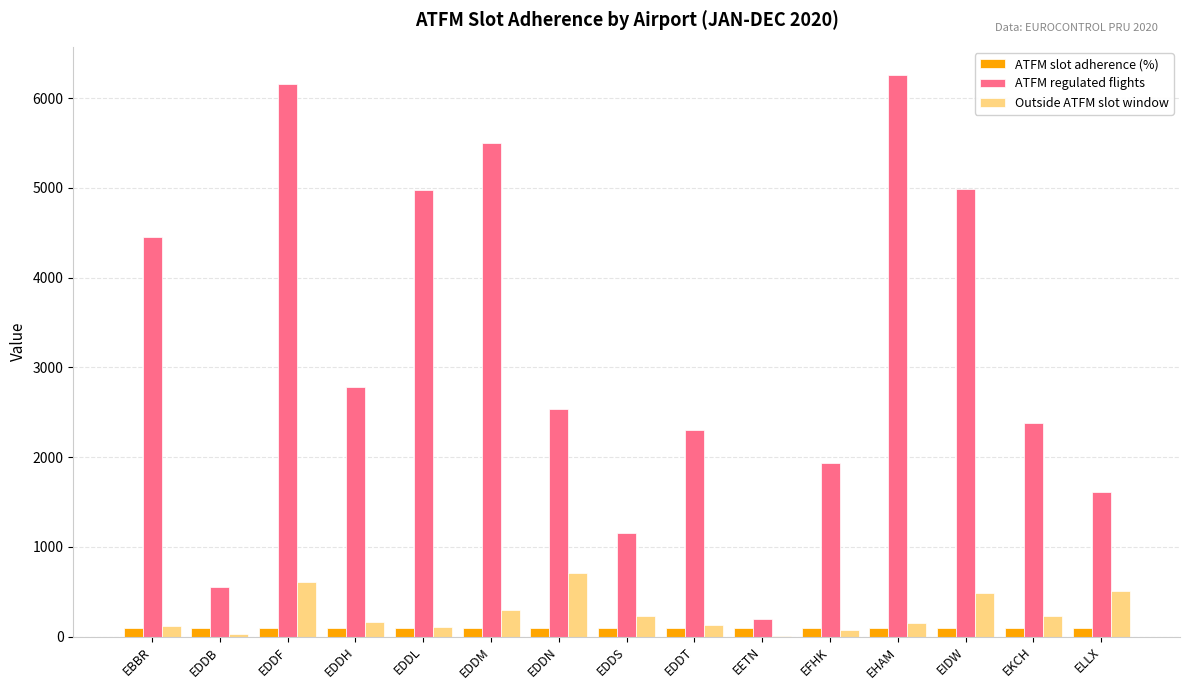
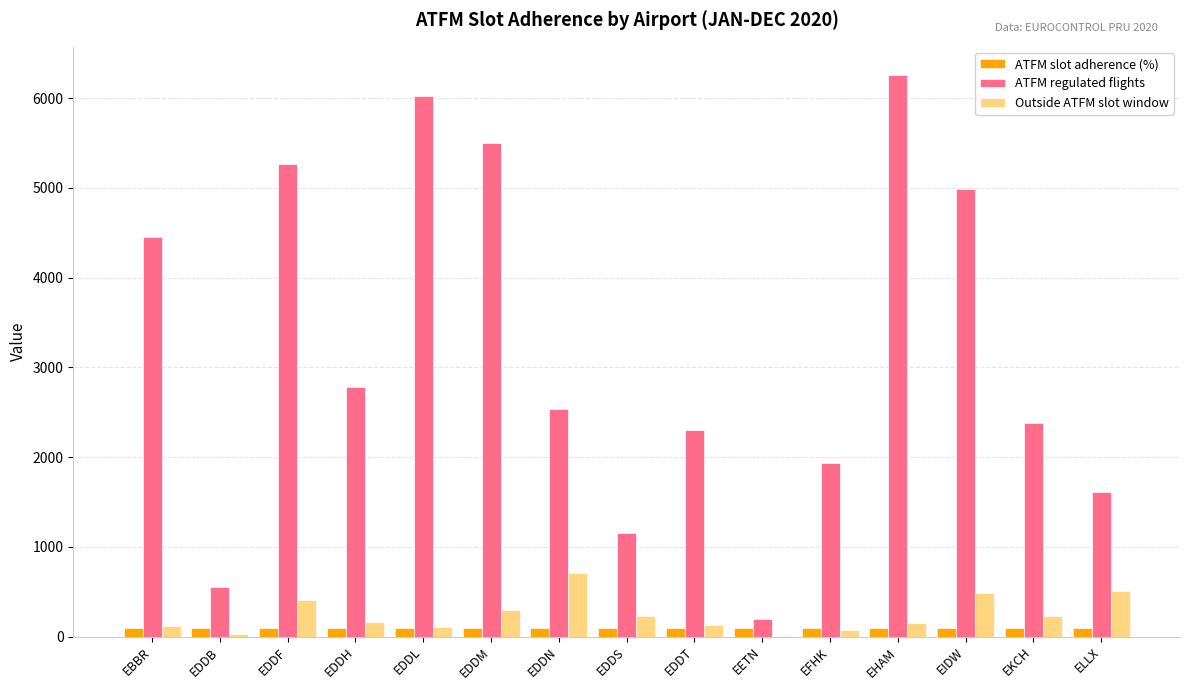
  {
    "ATFM slot adherence (%)": {
      "EBBR": 100,
      "EDDB": 100,
      "EDDF": 100,
      "EDDH": 100,
      "EDDL": 100,
      "EDDM": 100,
      "EDDN": 100,
      "EDDS": 100,
      "EDDT": 100,
      "EETN": 100,
      "EFHK": 100,
      "EHAM": 100,
      "EIDW": 100,
      "EKCH": 100,
      "ELLX": 100
    },
    "ATFM regulated flights": {
      "EBBR": 4500,
      "EDDB": 600,
-     "EDDF": 6200,
+     "EDDF": 5300,
      "EDDH": 2800,
-     "EDDL": 5000,
+     "EDDL": 6000,
      "EDDM": 5500,
      "EDDN": 2500,
      "EDDS": 1200,
      "EDDT": 2300,
      "EETN": 200,
      "EFHK": 1900,
      "EHAM": 6300,
      "EIDW": 5000,
      "EKCH": 2400,
      "ELLX": 1600
    },
    "Outside ATFM slot window": {
      "EBBR": 100,
      "EDDB": 0,
-     "EDDF": 600,
+     "EDDF": 400,
      "EDDH": 200,
      "EDDL": 100,
      "EDDM": 300,
      "EDDN": 700,
      "EDDS": 200,
      "EDDT": 100,
      "EFHK": 100,
      "EHAM": 200,
      "EIDW": 500,
      "EKCH": 200,
      "ELLX": 500
    }
  }
